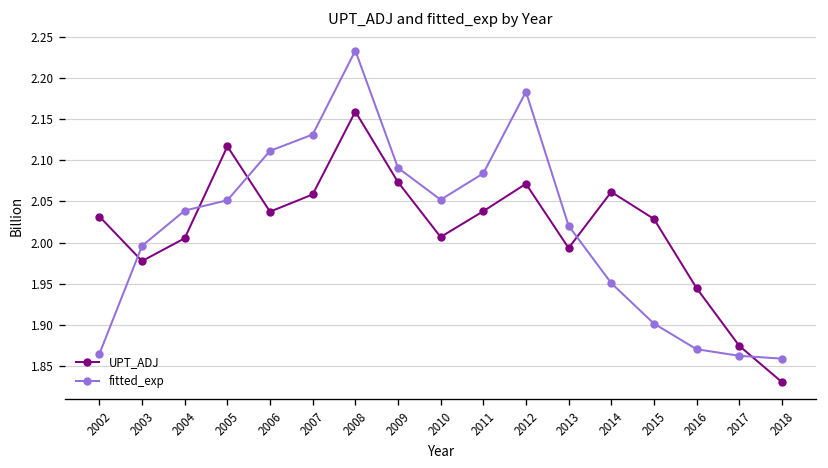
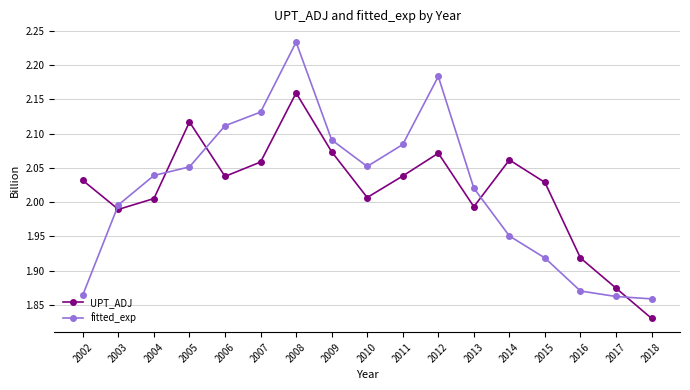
  {
    "UPT_ADJ": {
      "2002": 2.03,
-     "2003": 1.98,
+     "2003": 1.99,
      "2004": 2.01,
      "2005": 2.12,
      "2006": 2.04,
      "2007": 2.06,
      "2008": 2.16,
      "2009": 2.07,
      "2010": 2.01,
      "2011": 2.04,
      "2012": 2.07,
      "2013": 1.99,
      "2014": 2.06,
      "2015": 2.03,
-     "2016": 1.94,
+     "2016": 1.92,
      "2017": 1.87,
      "2018": 1.83
    },
    "fitted_exp": {
      "2002": 1.86,
      "2003": 2.00,
      "2004": 2.04,
      "2005": 2.05,
      "2006": 2.11,
      "2007": 2.13,
      "2008": 2.23,
      "2009": 2.09,
      "2010": 2.05,
      "2011": 2.08,
      "2012": 2.18,
      "2013": 2.02,
      "2014": 1.95,
-     "2015": 1.90,
+     "2015": 1.92,
      "2016": 1.87,
      "2017": 1.86,
      "2018": 1.86
    }
  }
